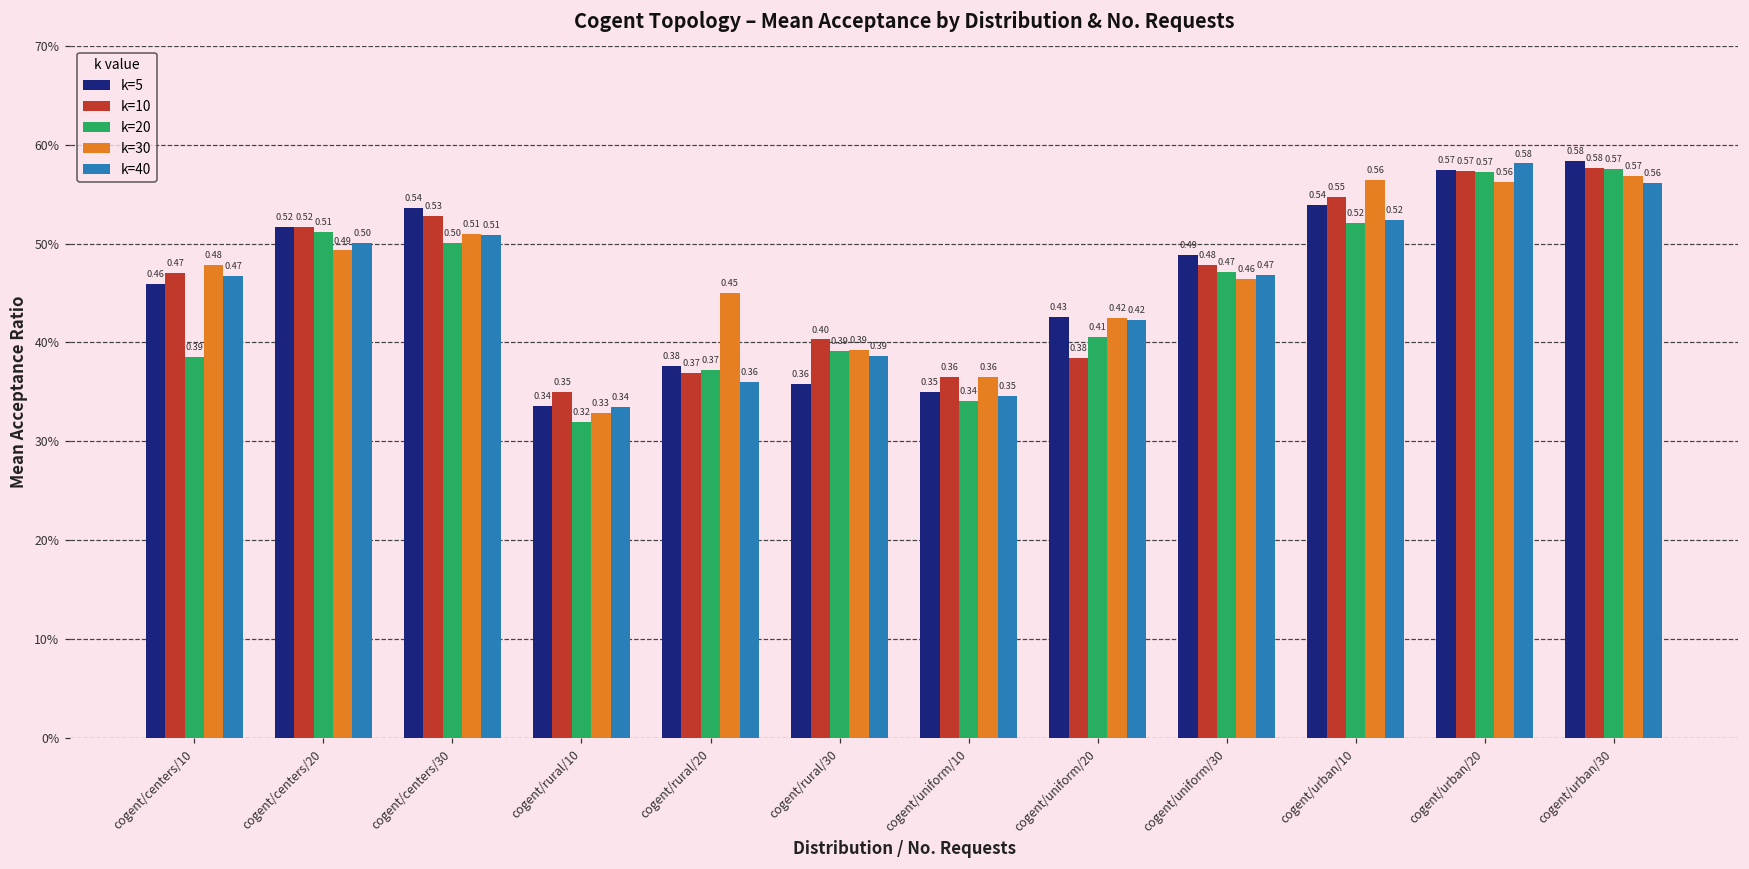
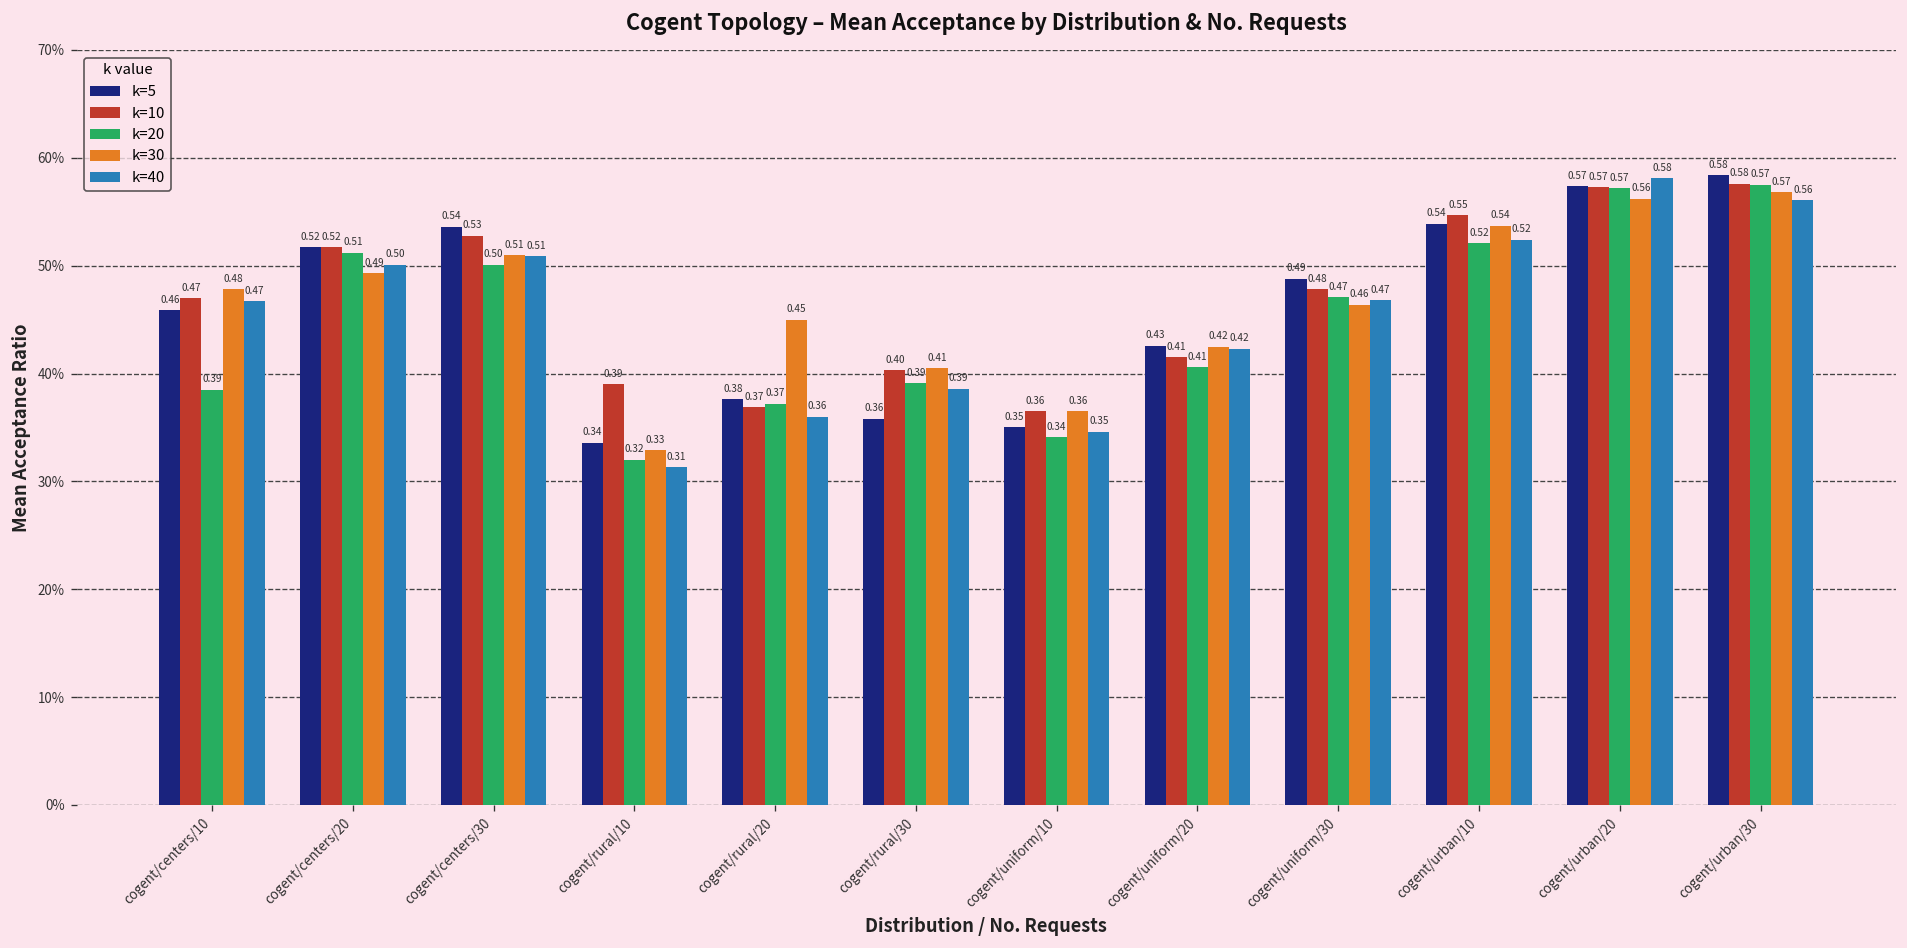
  {
    "k=5": {
      "cogent/centers/10": 0.46,
      "cogent/centers/20": 0.52,
      "cogent/centers/30": 0.54,
      "cogent/rural/10": 0.34,
      "cogent/rural/20": 0.38,
      "cogent/rural/30": 0.36,
      "cogent/uniform/10": 0.35,
      "cogent/uniform/20": 0.43,
      "cogent/uniform/30": 0.49,
      "cogent/urban/10": 0.54,
      "cogent/urban/20": 0.57,
      "cogent/urban/30": 0.58
    },
    "k=10": {
      "cogent/centers/10": 0.47,
      "cogent/centers/20": 0.52,
      "cogent/centers/30": 0.53,
-     "cogent/rural/10": 0.35,
+     "cogent/rural/10": 0.39,
      "cogent/rural/20": 0.37,
      "cogent/rural/30": 0.40,
      "cogent/uniform/10": 0.36,
-     "cogent/uniform/20": 0.38,
+     "cogent/uniform/20": 0.41,
      "cogent/uniform/30": 0.48,
      "cogent/urban/10": 0.55,
      "cogent/urban/20": 0.57,
      "cogent/urban/30": 0.58
    },
    "k=20": {
      "cogent/centers/10": 0.39,
      "cogent/centers/20": 0.51,
      "cogent/centers/30": 0.50,
      "cogent/rural/10": 0.32,
      "cogent/rural/20": 0.37,
      "cogent/rural/30": 0.39,
      "cogent/uniform/10": 0.34,
      "cogent/uniform/20": 0.41,
      "cogent/uniform/30": 0.47,
      "cogent/urban/10": 0.52,
      "cogent/urban/20": 0.57,
      "cogent/urban/30": 0.57
    },
    "k=30": {
      "cogent/centers/10": 0.48,
      "cogent/centers/20": 0.49,
      "cogent/centers/30": 0.51,
      "cogent/rural/10": 0.33,
      "cogent/rural/20": 0.45,
-     "cogent/rural/30": 0.39,
+     "cogent/rural/30": 0.41,
      "cogent/uniform/10": 0.36,
      "cogent/uniform/20": 0.42,
      "cogent/uniform/30": 0.46,
-     "cogent/urban/10": 0.56,
+     "cogent/urban/10": 0.54,
      "cogent/urban/20": 0.56,
      "cogent/urban/30": 0.57
    },
    "k=40": {
      "cogent/centers/10": 0.47,
      "cogent/centers/20": 0.50,
      "cogent/centers/30": 0.51,
-     "cogent/rural/10": 0.34,
+     "cogent/rural/10": 0.31,
      "cogent/rural/20": 0.36,
      "cogent/rural/30": 0.39,
      "cogent/uniform/10": 0.35,
      "cogent/uniform/20": 0.42,
      "cogent/uniform/30": 0.47,
      "cogent/urban/10": 0.52,
      "cogent/urban/20": 0.58,
      "cogent/urban/30": 0.56
    }
  }
